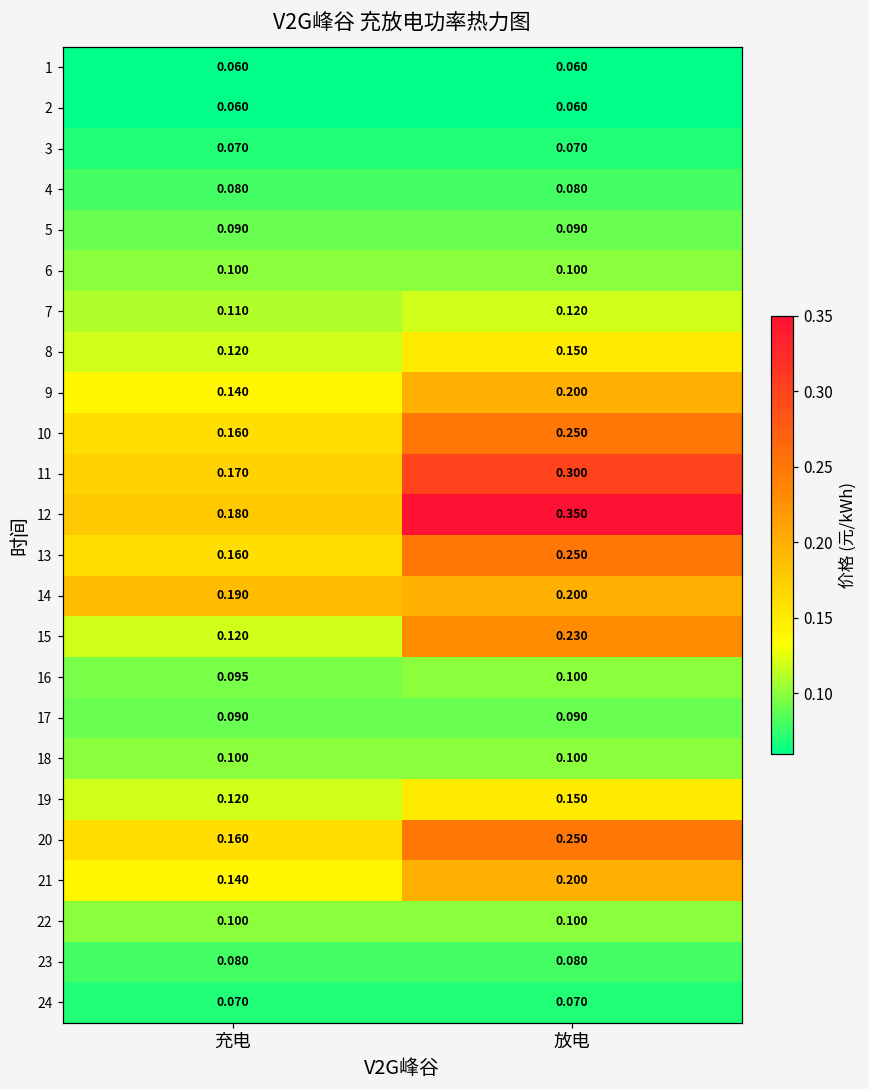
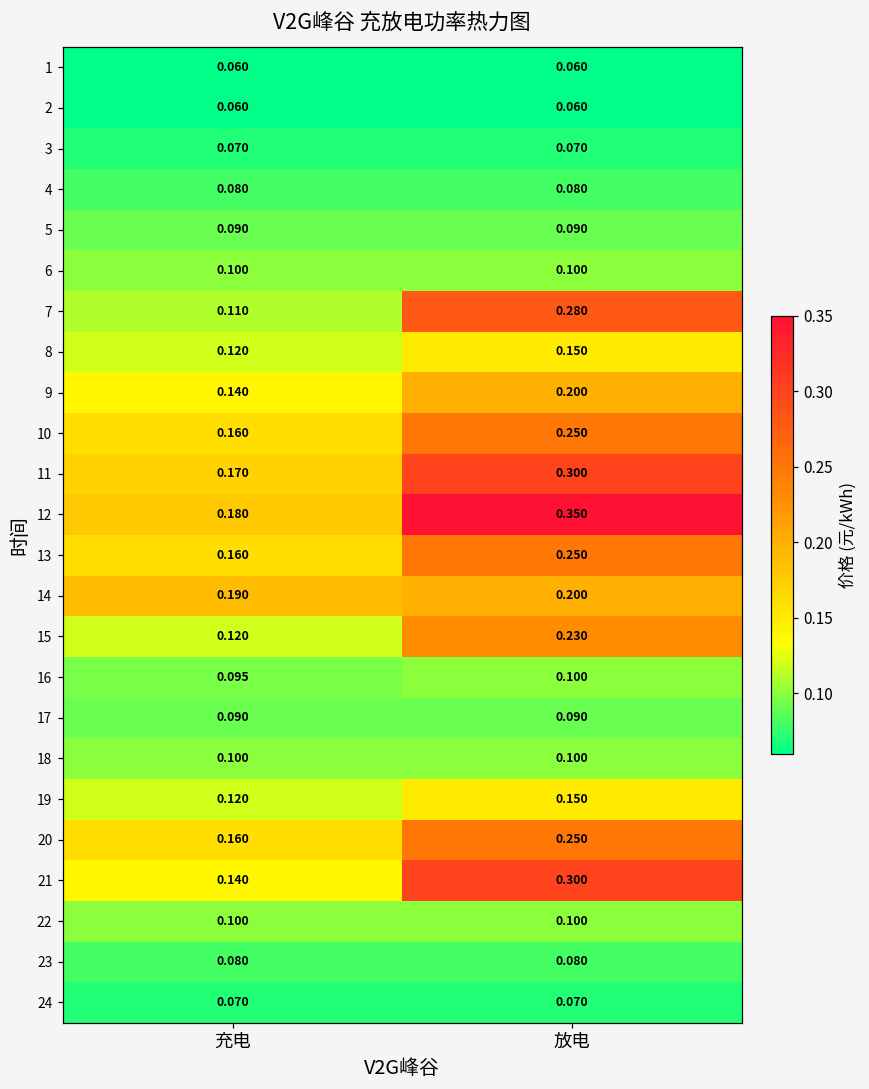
  {
    "1": {
      "充电": 0.060,
      "放电": 0.060
    },
    "2": {
      "充电": 0.060,
      "放电": 0.060
    },
    "3": {
      "充电": 0.070,
      "放电": 0.070
    },
    "4": {
      "充电": 0.080,
      "放电": 0.080
    },
    "5": {
      "充电": 0.090,
      "放电": 0.090
    },
    "6": {
      "充电": 0.100,
      "放电": 0.100
    },
    "7": {
      "充电": 0.110,
-     "放电": 0.120
+     "放电": 0.280
    },
    "8": {
      "充电": 0.120,
      "放电": 0.150
    },
    "9": {
      "充电": 0.140,
      "放电": 0.200
    },
    "10": {
      "充电": 0.160,
      "放电": 0.250
    },
    "11": {
      "充电": 0.170,
      "放电": 0.300
    },
    "12": {
      "充电": 0.180,
      "放电": 0.350
    },
    "13": {
      "充电": 0.160,
      "放电": 0.250
    },
    "14": {
      "充电": 0.190,
      "放电": 0.200
    },
    "15": {
      "充电": 0.120,
      "放电": 0.230
    },
    "16": {
      "充电": 0.095,
      "放电": 0.100
    },
    "17": {
      "充电": 0.090,
      "放电": 0.090
    },
    "18": {
      "充电": 0.100,
      "放电": 0.100
    },
    "19": {
      "充电": 0.120,
      "放电": 0.150
    },
    "20": {
      "充电": 0.160,
      "放电": 0.250
    },
    "21": {
      "充电": 0.140,
-     "放电": 0.200
+     "放电": 0.300
    },
    "22": {
      "充电": 0.100,
      "放电": 0.100
    },
    "23": {
      "充电": 0.080,
      "放电": 0.080
    },
    "24": {
      "充电": 0.070,
      "放电": 0.070
    }
  }
